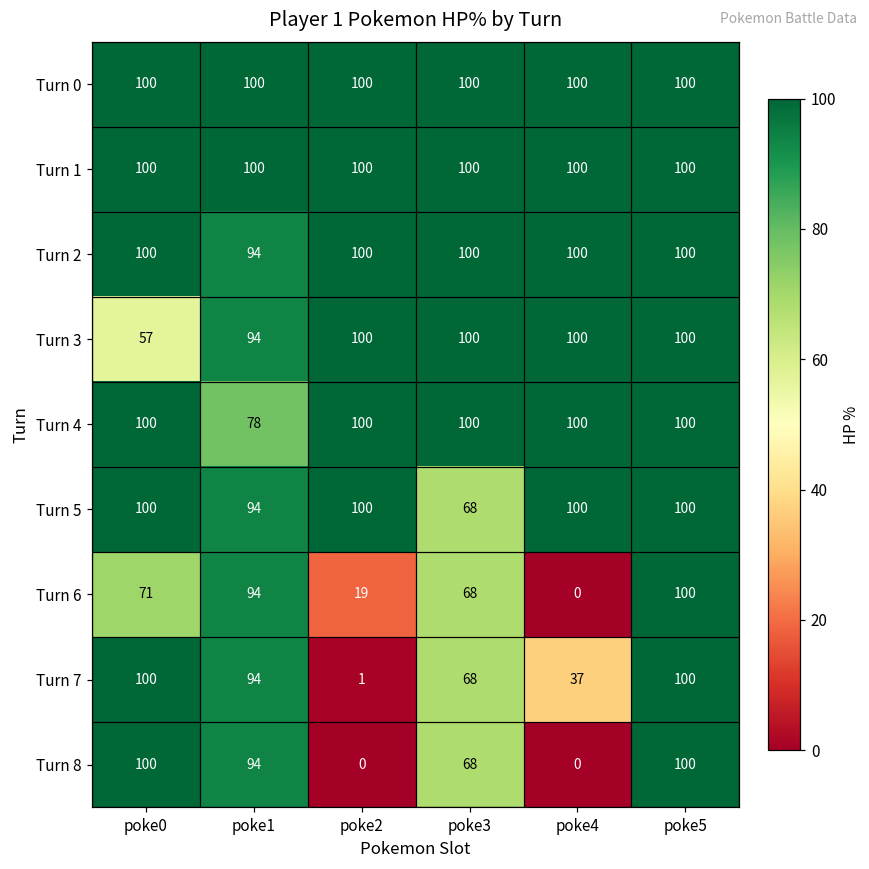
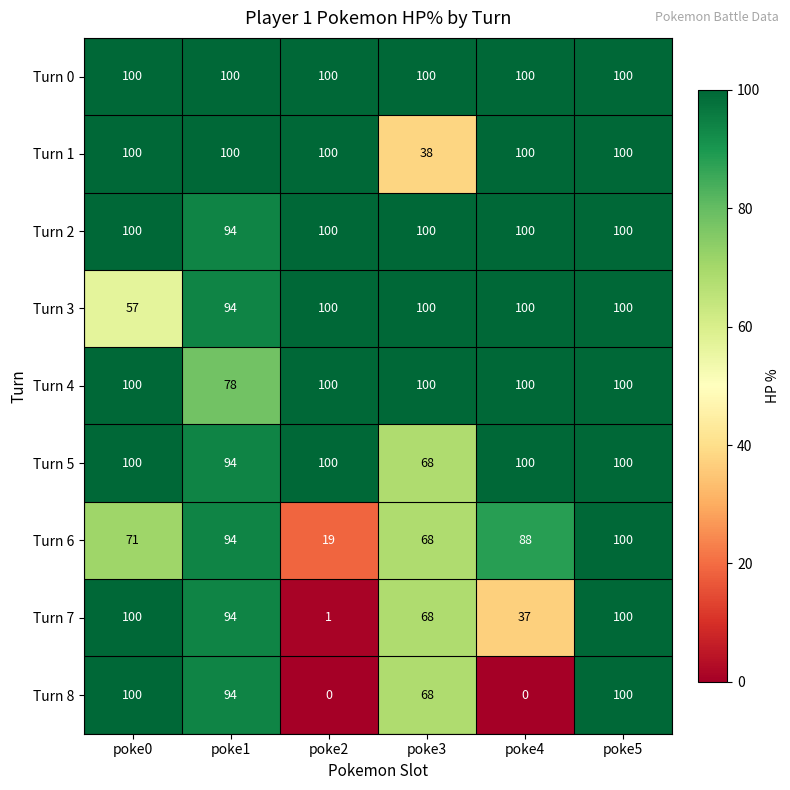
  {
    "Turn 0": {
      "poke0": 100,
      "poke1": 100,
      "poke2": 100,
      "poke3": 100,
      "poke4": 100,
      "poke5": 100
    },
    "Turn 1": {
      "poke0": 100,
      "poke1": 100,
      "poke2": 100,
-     "poke3": 100,
+     "poke3": 38,
      "poke4": 100,
      "poke5": 100
    },
    "Turn 2": {
      "poke0": 100,
      "poke1": 94,
      "poke2": 100,
      "poke3": 100,
      "poke4": 100,
      "poke5": 100
    },
    "Turn 3": {
      "poke0": 57,
      "poke1": 94,
      "poke2": 100,
      "poke3": 100,
      "poke4": 100,
      "poke5": 100
    },
    "Turn 4": {
      "poke0": 100,
      "poke1": 78,
      "poke2": 100,
      "poke3": 100,
      "poke4": 100,
      "poke5": 100
    },
    "Turn 5": {
      "poke0": 100,
      "poke1": 94,
      "poke2": 100,
      "poke3": 68,
      "poke4": 100,
      "poke5": 100
    },
    "Turn 6": {
      "poke0": 71,
      "poke1": 94,
      "poke2": 19,
      "poke3": 68,
-     "poke4": 0,
+     "poke4": 88,
      "poke5": 100
    },
    "Turn 7": {
      "poke0": 100,
      "poke1": 94,
      "poke2": 1,
      "poke3": 68,
      "poke4": 37,
      "poke5": 100
    },
    "Turn 8": {
      "poke0": 100,
      "poke1": 94,
      "poke2": 0,
      "poke3": 68,
      "poke4": 0,
      "poke5": 100
    }
  }
